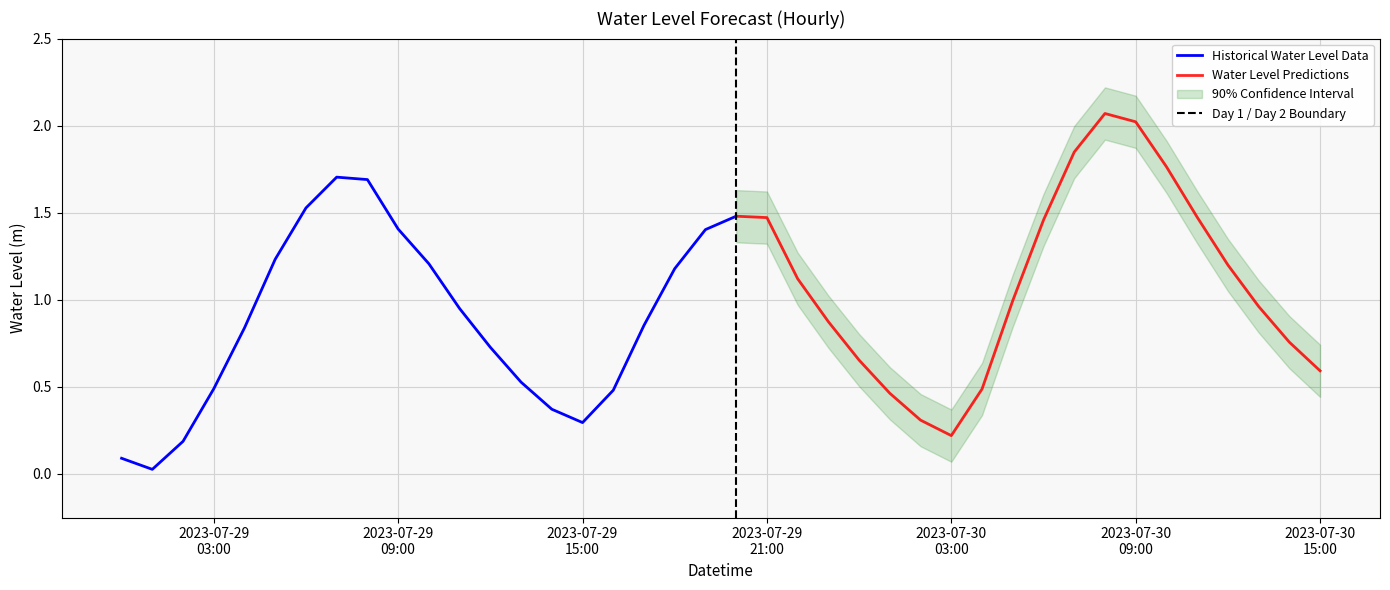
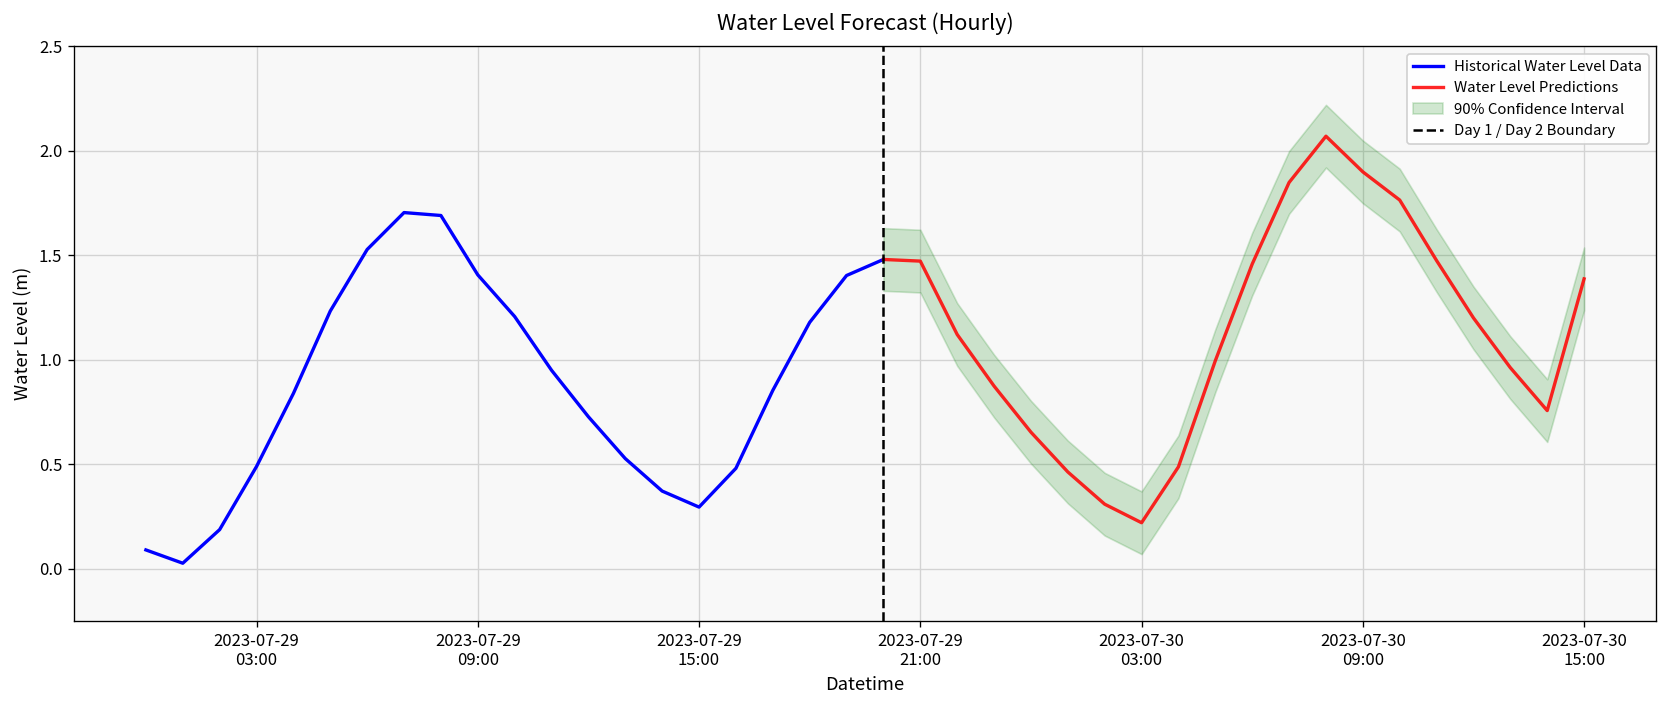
  {
    "Historical Water Level Data": {
      "2023-07-29 03:00": 0.49,
      "2023-07-29 09:00": 1.41,
      "2023-07-29 15:00": 0.30
    },
    "Water Level Predictions": {
      "2023-07-29 21:00": 1.47,
      "2023-07-30 03:00": 0.22,
-     "2023-07-30 09:00": 2.02,
-     "2023-07-30 15:00": 0.59
+     "2023-07-30 09:00": 1.90,
+     "2023-07-30 15:00": 1.39
    }
  }
